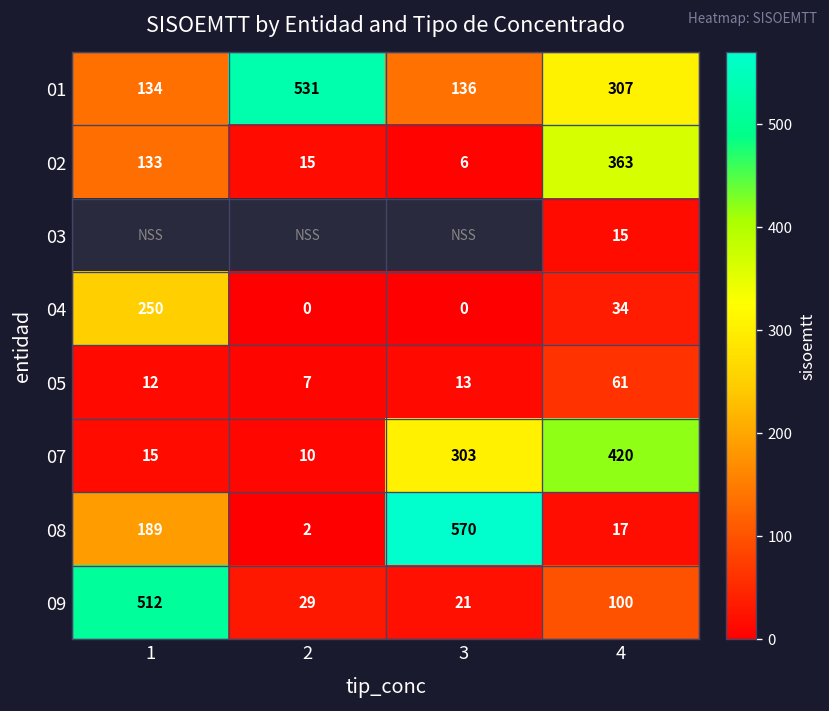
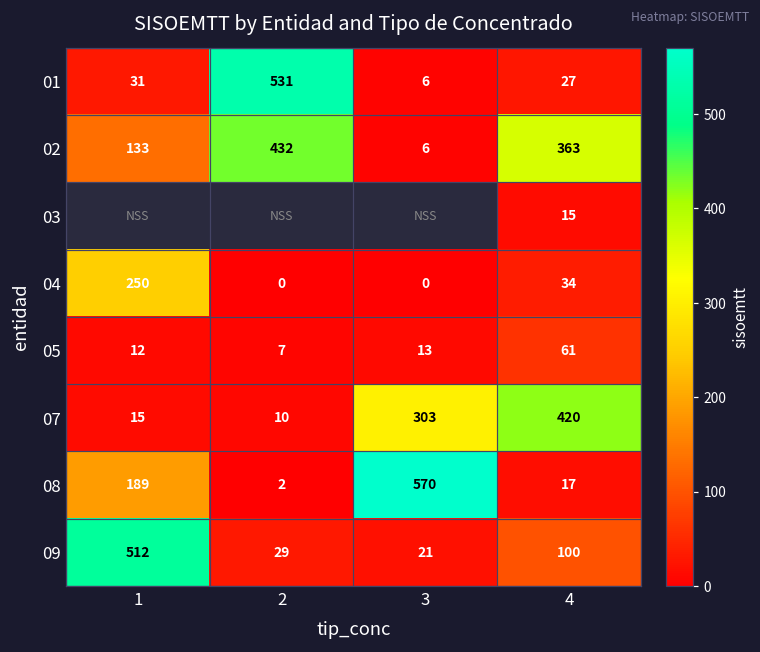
  {
    "01": {
-     "1": 134,
+     "1": 31,
      "2": 531,
-     "3": 136,
-     "4": 307
+     "3": 6,
+     "4": 27
    },
    "02": {
      "1": 133,
-     "2": 15,
+     "2": 432,
      "3": 6,
      "4": 363
    },
    "03": {
      "4": 15
    },
    "04": {
      "1": 250,
      "2": 0,
      "3": 0,
      "4": 34
    },
    "05": {
      "1": 12,
      "2": 7,
      "3": 13,
      "4": 61
    },
    "07": {
      "1": 15,
      "2": 10,
      "3": 303,
      "4": 420
    },
    "08": {
      "1": 189,
      "2": 2,
      "3": 570,
      "4": 17
    },
    "09": {
      "1": 512,
      "2": 29,
      "3": 21,
      "4": 100
    }
  }
